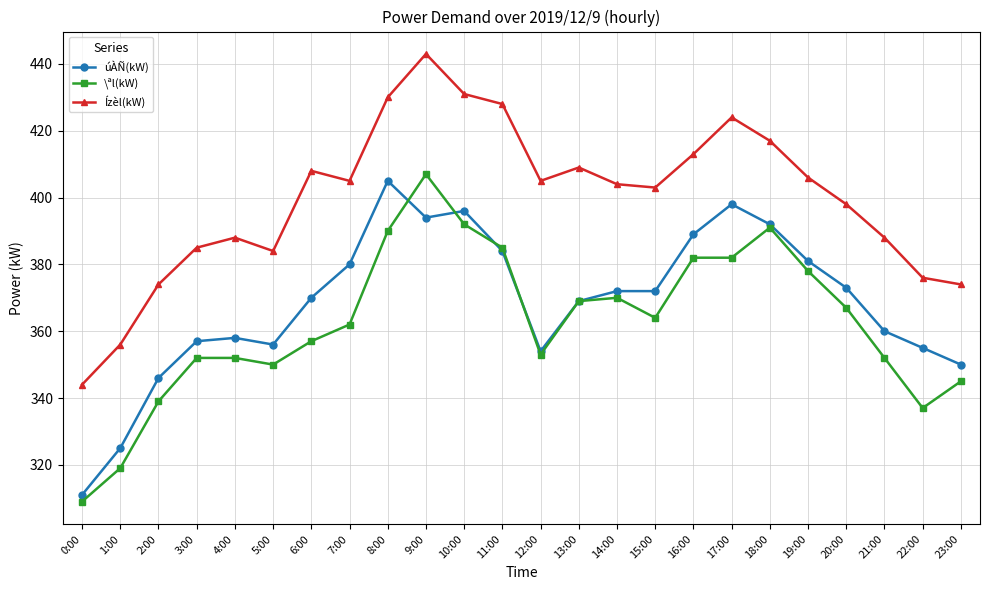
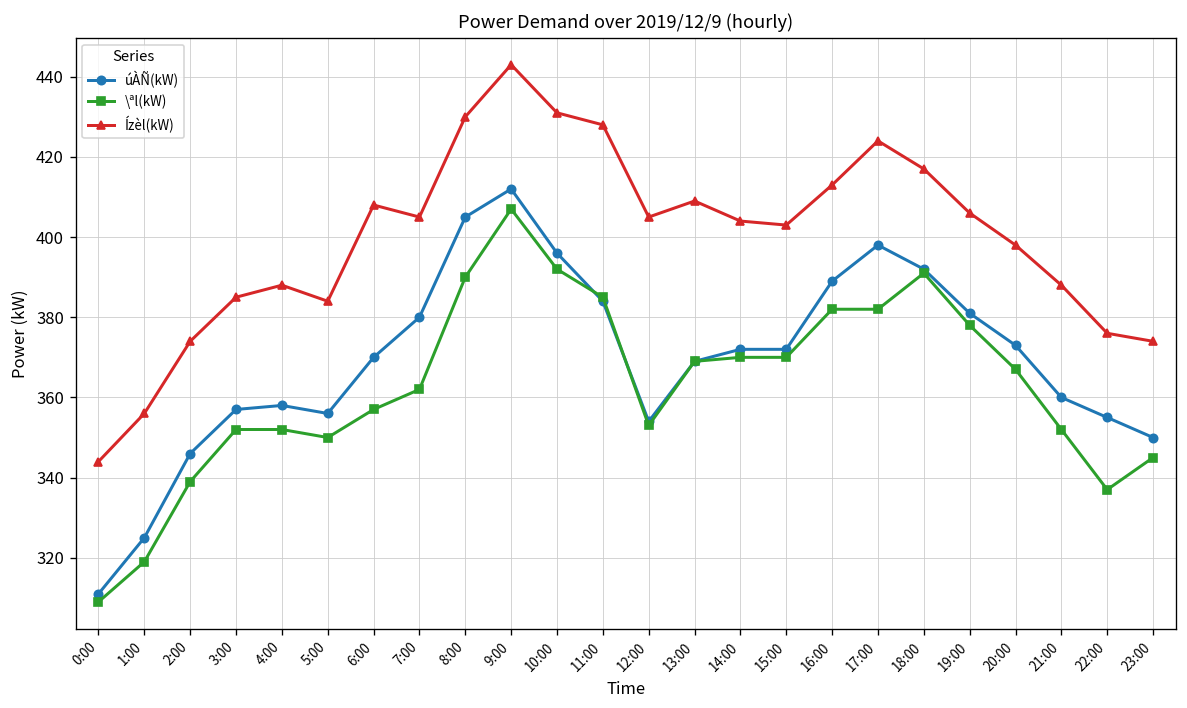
  {
    "úÀÑ(kW)": {
      "0:00": 311,
      "1:00": 325,
      "2:00": 346,
      "3:00": 357,
      "4:00": 358,
      "5:00": 356,
      "6:00": 370,
      "7:00": 380,
      "8:00": 405,
-     "9:00": 394,
+     "9:00": 412,
      "10:00": 396,
      "11:00": 384,
      "12:00": 354,
      "14:00": 372,
      "15:00": 372,
      "16:00": 389,
      "17:00": 398,
      "18:00": 392,
      "19:00": 381,
      "20:00": 373,
      "21:00": 360,
      "22:00": 355,
      "23:00": 350
    },
    "\\ªl(kW)": {
      "0:00": 309,
      "1:00": 319,
      "2:00": 339,
      "3:00": 352,
      "4:00": 352,
      "5:00": 350,
      "6:00": 357,
      "7:00": 362,
      "8:00": 390,
      "9:00": 407,
      "10:00": 392,
      "11:00": 385,
      "12:00": 353,
      "14:00": 370,
-     "15:00": 364,
+     "15:00": 370,
      "16:00": 382,
      "17:00": 382,
      "18:00": 391,
      "19:00": 378,
      "20:00": 367,
      "21:00": 352,
      "22:00": 337,
      "23:00": 345
    },
    "Ízèl(kW)": {
      "0:00": 344,
      "1:00": 356,
      "2:00": 374,
      "3:00": 385,
      "4:00": 388,
      "5:00": 384,
      "6:00": 408,
      "7:00": 405,
      "8:00": 430,
      "9:00": 443,
      "10:00": 431,
      "11:00": 428,
      "12:00": 405,
      "13:00": 409,
      "14:00": 404,
      "15:00": 403,
      "16:00": 413,
      "17:00": 424,
      "18:00": 417,
      "19:00": 406,
      "20:00": 398,
      "21:00": 388,
      "22:00": 376,
      "23:00": 374
    }
  }
